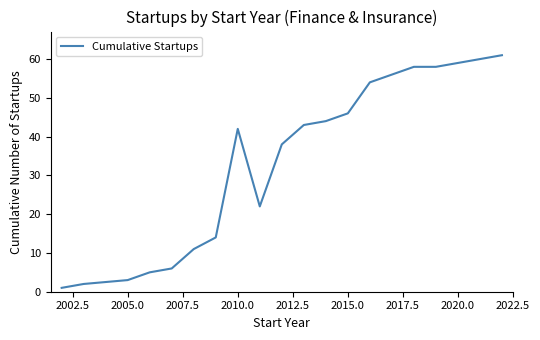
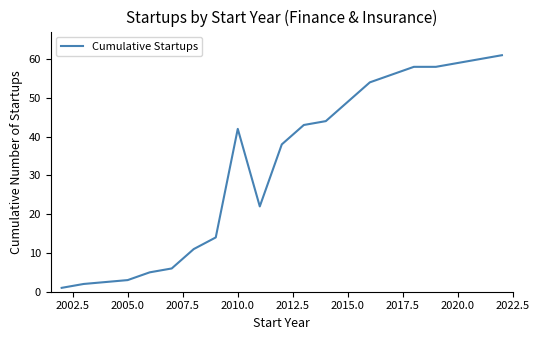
  {
    "2005.0": 3,
    "2010.0": 42,
-   "2015.0": 46,
+   "2015.0": 49,
    "2020.0": 59
  }
